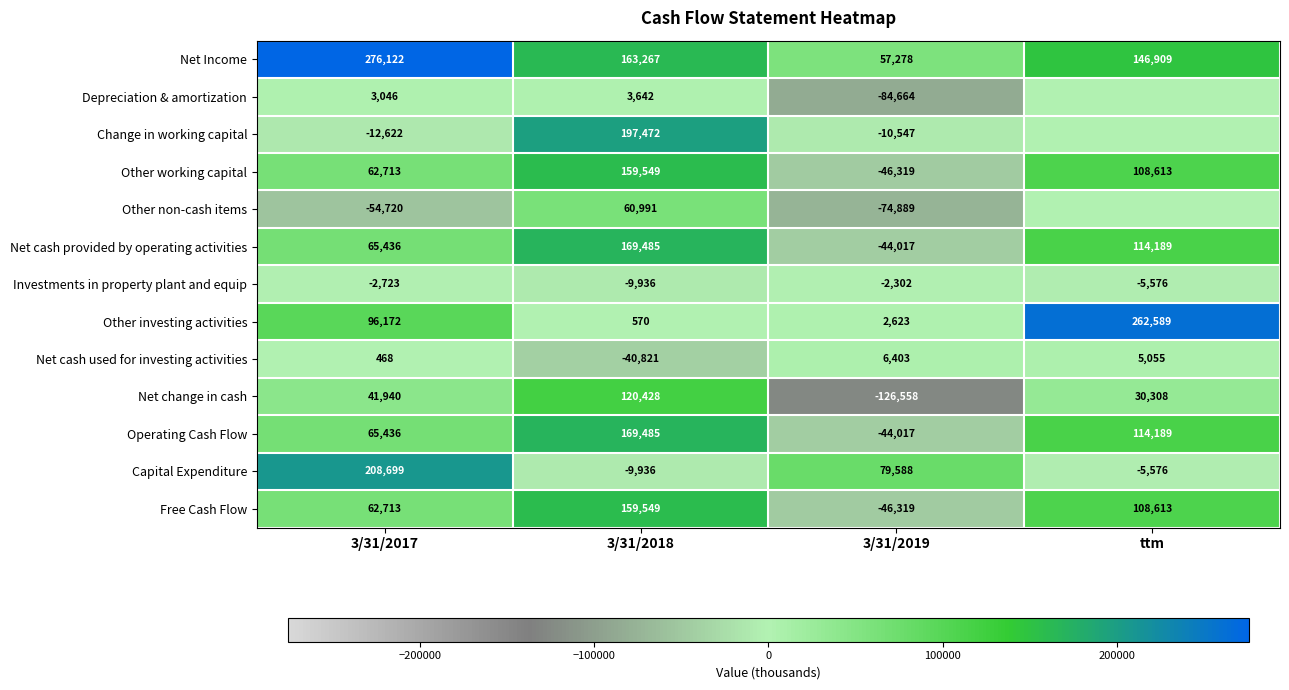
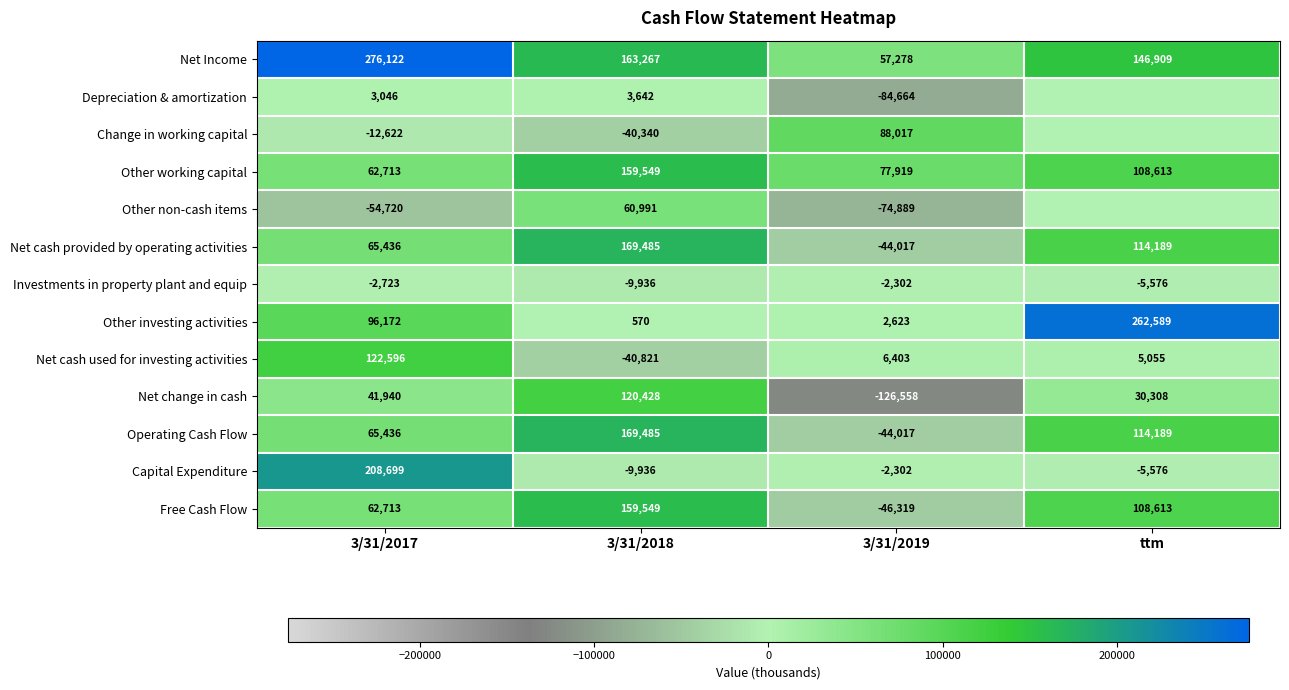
  {
    "Net Income": {
      "3/31/2017": "276,122",
      "3/31/2018": "163,267",
      "3/31/2019": "57,278",
      "ttm": "146,909"
    },
    "Depreciation & amortization": {
      "3/31/2017": "3,046",
      "3/31/2018": "3,642",
      "3/31/2019": "-84,664"
    },
    "Change in working capital": {
      "3/31/2017": "-12,622",
-     "3/31/2018": "197,472",
-     "3/31/2019": "-10,547"
+     "3/31/2018": "-40,340",
+     "3/31/2019": "88,017"
    },
    "Other working capital": {
      "3/31/2017": "62,713",
      "3/31/2018": "159,549",
-     "3/31/2019": "-46,319",
+     "3/31/2019": "77,919",
      "ttm": "108,613"
    },
    "Other non-cash items": {
      "3/31/2017": "-54,720",
      "3/31/2018": "60,991",
      "3/31/2019": "-74,889"
    },
    "Net cash provided by operating activities": {
      "3/31/2017": "65,436",
      "3/31/2018": "169,485",
      "3/31/2019": "-44,017",
      "ttm": "114,189"
    },
    "Investments in property plant and equip": {
      "3/31/2017": "-2,723",
      "3/31/2018": "-9,936",
      "3/31/2019": "-2,302",
      "ttm": "-5,576"
    },
    "Other investing activities": {
      "3/31/2017": "96,172",
      "3/31/2018": "570",
      "3/31/2019": "2,623",
      "ttm": "262,589"
    },
    "Net cash used for investing activities": {
-     "3/31/2017": "468",
+     "3/31/2017": "122,596",
      "3/31/2018": "-40,821",
      "3/31/2019": "6,403",
      "ttm": "5,055"
    },
    "Net change in cash": {
      "3/31/2017": "41,940",
      "3/31/2018": "120,428",
      "3/31/2019": "-126,558",
      "ttm": "30,308"
    },
    "Operating Cash Flow": {
      "3/31/2017": "65,436",
      "3/31/2018": "169,485",
      "3/31/2019": "-44,017",
      "ttm": "114,189"
    },
    "Capital Expenditure": {
      "3/31/2017": "208,699",
      "3/31/2018": "-9,936",
-     "3/31/2019": "79,588",
+     "3/31/2019": "-2,302",
      "ttm": "-5,576"
    },
    "Free Cash Flow": {
      "3/31/2017": "62,713",
      "3/31/2018": "159,549",
      "3/31/2019": "-46,319",
      "ttm": "108,613"
    }
  }
